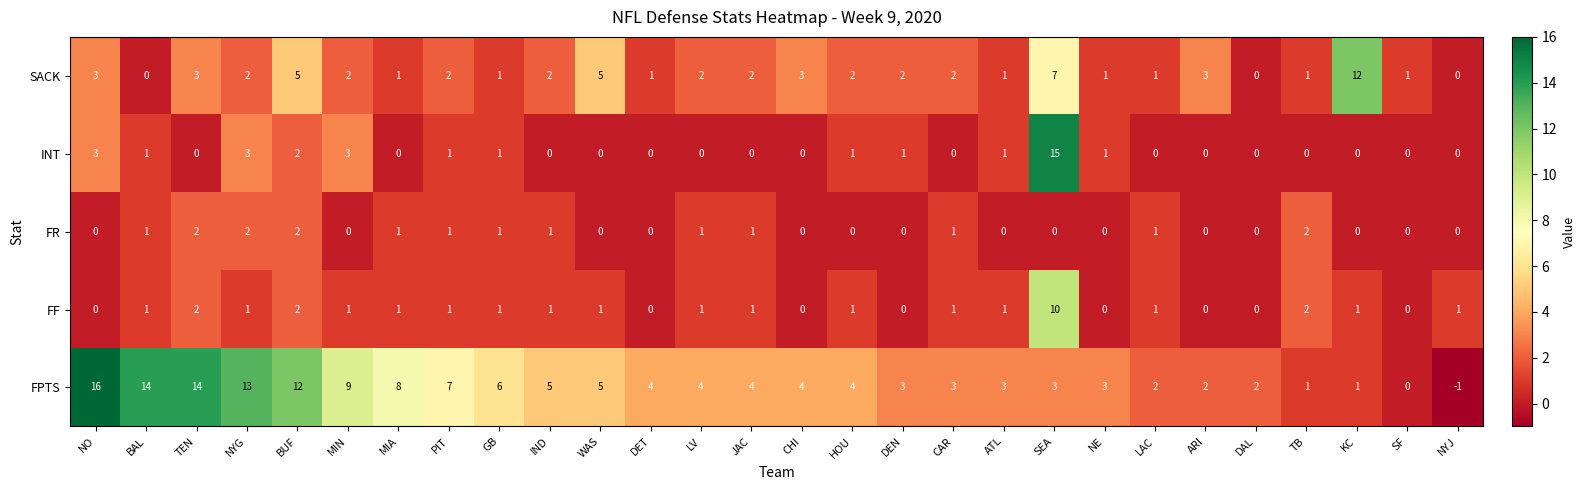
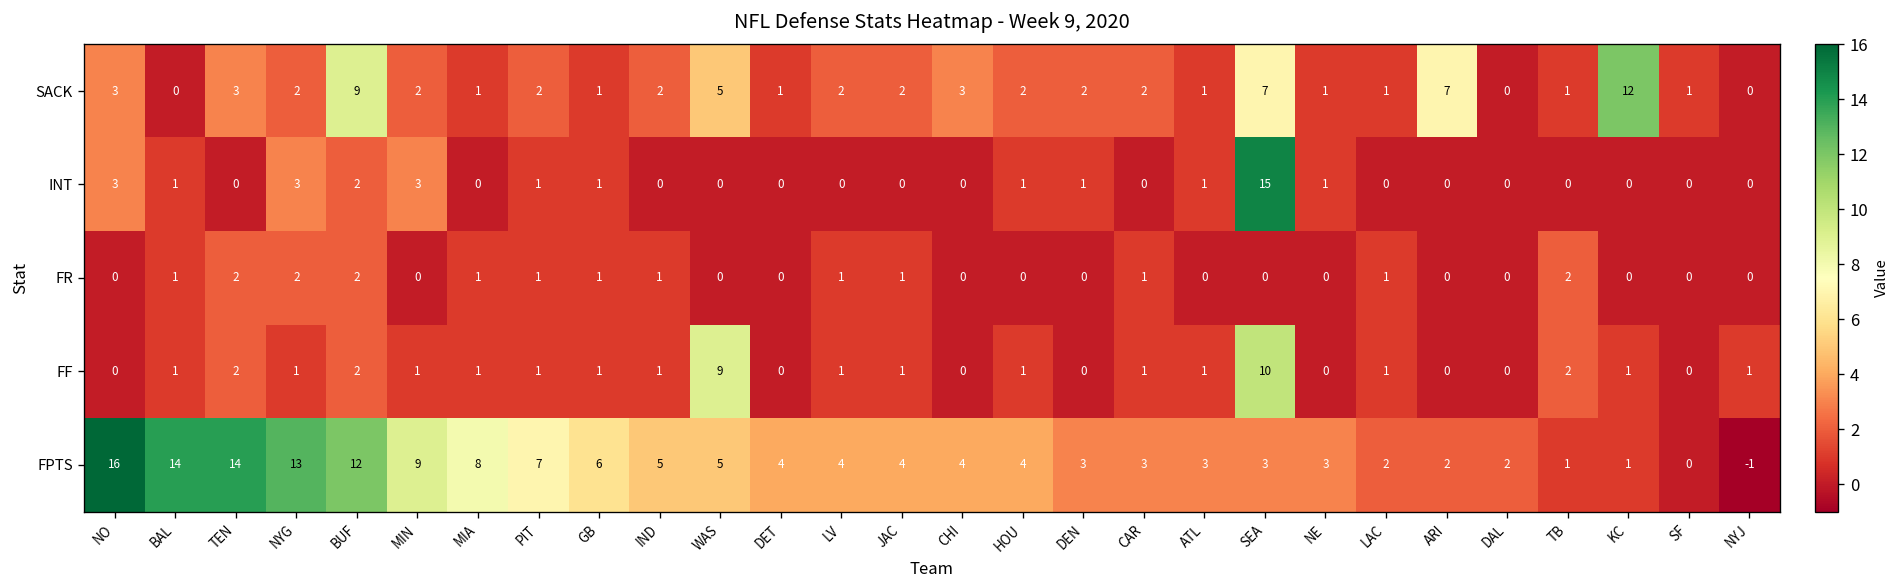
  {
    "SACK": {
      "NO": 3,
      "BAL": 0,
      "TEN": 3,
      "NYG": 2,
-     "BUF": 5,
+     "BUF": 9,
      "MIN": 2,
      "MIA": 1,
      "PIT": 2,
      "GB": 1,
      "IND": 2,
      "WAS": 5,
      "DET": 1,
      "LV": 2,
      "JAC": 2,
      "CHI": 3,
      "HOU": 2,
      "DEN": 2,
      "CAR": 2,
      "ATL": 1,
      "SEA": 7,
      "NE": 1,
      "LAC": 1,
-     "ARI": 3,
+     "ARI": 7,
      "DAL": 0,
      "TB": 1,
      "KC": 12,
      "SF": 1,
      "NYJ": 0
    },
    "INT": {
      "NO": 3,
      "BAL": 1,
      "TEN": 0,
      "NYG": 3,
      "BUF": 2,
      "MIN": 3,
      "MIA": 0,
      "PIT": 1,
      "GB": 1,
      "IND": 0,
      "WAS": 0,
      "DET": 0,
      "LV": 0,
      "JAC": 0,
      "CHI": 0,
      "HOU": 1,
      "DEN": 1,
      "CAR": 0,
      "ATL": 1,
      "SEA": 15,
      "NE": 1,
      "LAC": 0,
      "ARI": 0,
      "DAL": 0,
      "TB": 0,
      "KC": 0,
      "SF": 0,
      "NYJ": 0
    },
    "FR": {
      "NO": 0,
      "BAL": 1,
      "TEN": 2,
      "NYG": 2,
      "BUF": 2,
      "MIN": 0,
      "MIA": 1,
      "PIT": 1,
      "GB": 1,
      "IND": 1,
      "WAS": 0,
      "DET": 0,
      "LV": 1,
      "JAC": 1,
      "CHI": 0,
      "HOU": 0,
      "DEN": 0,
      "CAR": 1,
      "ATL": 0,
      "SEA": 0,
      "NE": 0,
      "LAC": 1,
      "ARI": 0,
      "DAL": 0,
      "TB": 2,
      "KC": 0,
      "SF": 0,
      "NYJ": 0
    },
    "FF": {
      "NO": 0,
      "BAL": 1,
      "TEN": 2,
      "NYG": 1,
      "BUF": 2,
      "MIN": 1,
      "MIA": 1,
      "PIT": 1,
      "GB": 1,
      "IND": 1,
-     "WAS": 1,
+     "WAS": 9,
      "DET": 0,
      "LV": 1,
      "JAC": 1,
      "CHI": 0,
      "HOU": 1,
      "DEN": 0,
      "CAR": 1,
      "ATL": 1,
      "SEA": 10,
      "NE": 0,
      "LAC": 1,
      "ARI": 0,
      "DAL": 0,
      "TB": 2,
      "KC": 1,
      "SF": 0,
      "NYJ": 1
    },
    "FPTS": {
      "NO": 16,
      "BAL": 14,
      "TEN": 14,
      "NYG": 13,
      "BUF": 12,
      "MIN": 9,
      "MIA": 8,
      "PIT": 7,
      "GB": 6,
      "IND": 5,
      "WAS": 5,
      "DET": 4,
      "LV": 4,
      "JAC": 4,
      "CHI": 4,
      "HOU": 4,
      "DEN": 3,
      "CAR": 3,
      "ATL": 3,
      "SEA": 3,
      "NE": 3,
      "LAC": 2,
      "ARI": 2,
      "DAL": 2,
      "TB": 1,
      "KC": 1,
      "SF": 0,
      "NYJ": -1
    }
  }
